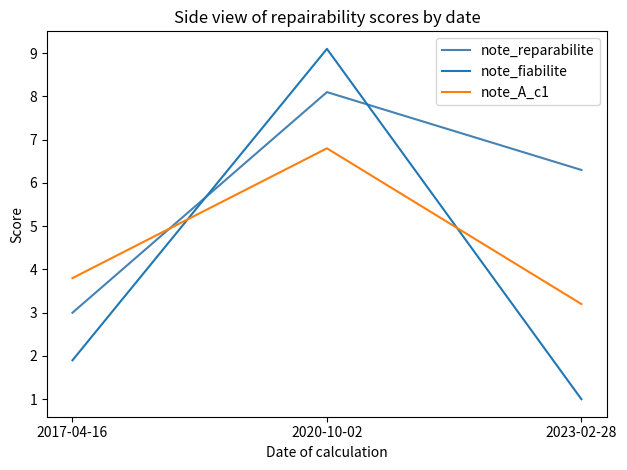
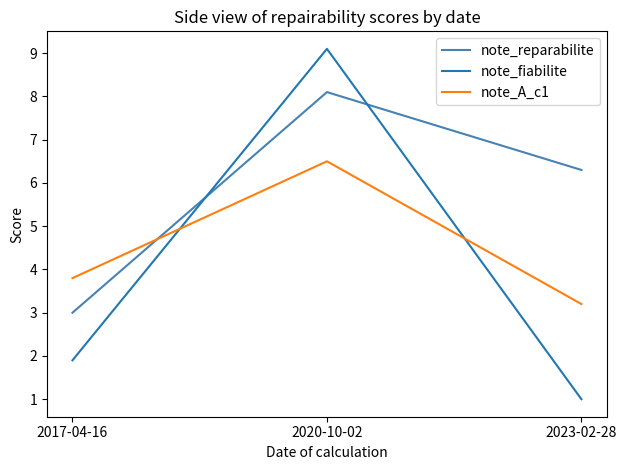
  {
    "note_A_c1": {
      "2017-04-16": 3.8,
-     "2020-10-02": 6.8,
+     "2020-10-02": 6.5,
      "2023-02-28": 3.2
    }
  }
